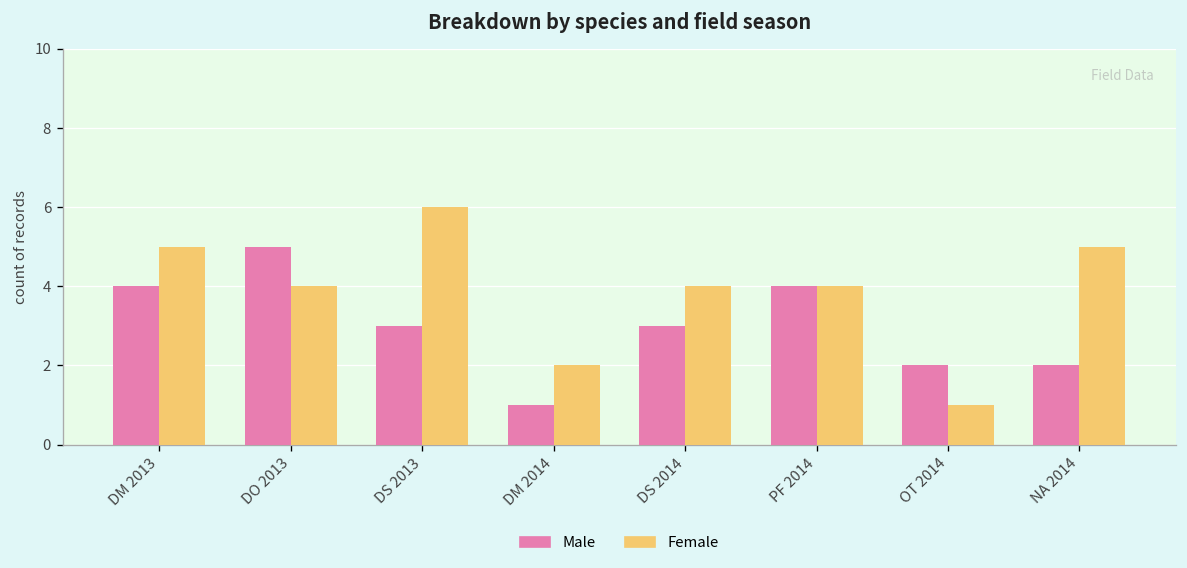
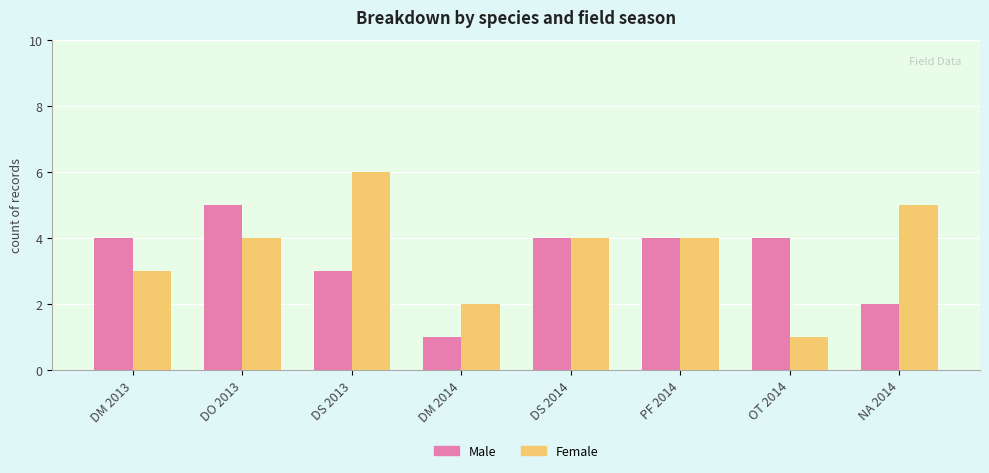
  {
    "Male": {
      "DM 2013": 4,
      "DO 2013": 5,
      "DS 2013": 3,
      "DM 2014": 1,
-     "DS 2014": 3,
+     "DS 2014": 4,
      "PF 2014": 4,
-     "OT 2014": 2,
+     "OT 2014": 4,
      "NA 2014": 2
    },
    "Female": {
-     "DM 2013": 5,
+     "DM 2013": 3,
      "DO 2013": 4,
      "DS 2013": 6,
      "DM 2014": 2,
      "DS 2014": 4,
      "PF 2014": 4,
      "OT 2014": 1,
      "NA 2014": 5
    }
  }
